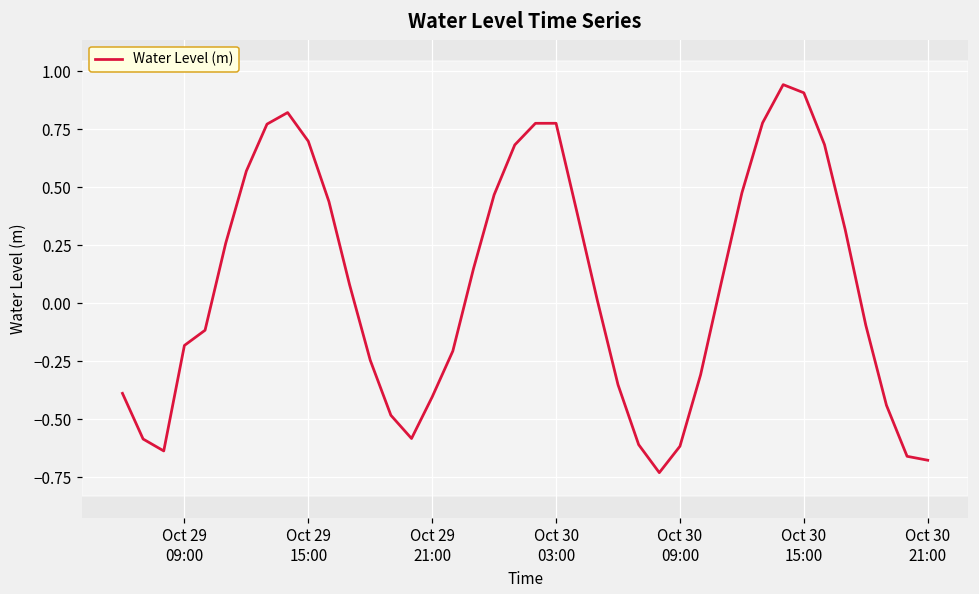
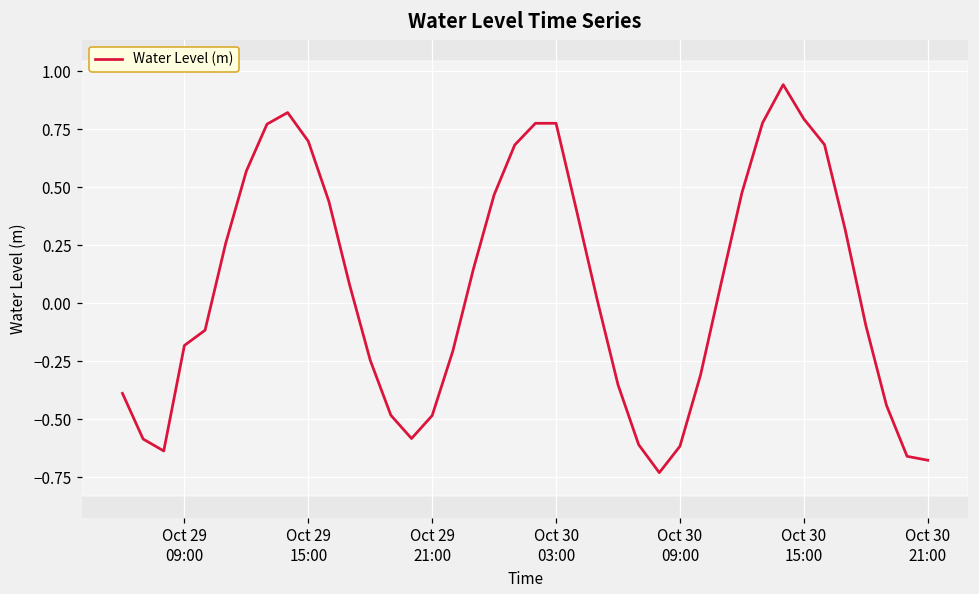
  {
    "Oct 29 09:00": -0.18,
    "Oct 29 15:00": 0.70,
-   "Oct 29 21:00": -0.40,
+   "Oct 29 21:00": -0.48,
    "Oct 30 03:00": 0.78,
    "Oct 30 09:00": -0.62,
-   "Oct 30 15:00": 0.91,
+   "Oct 30 15:00": 0.80,
    "Oct 30 21:00": -0.68
  }
